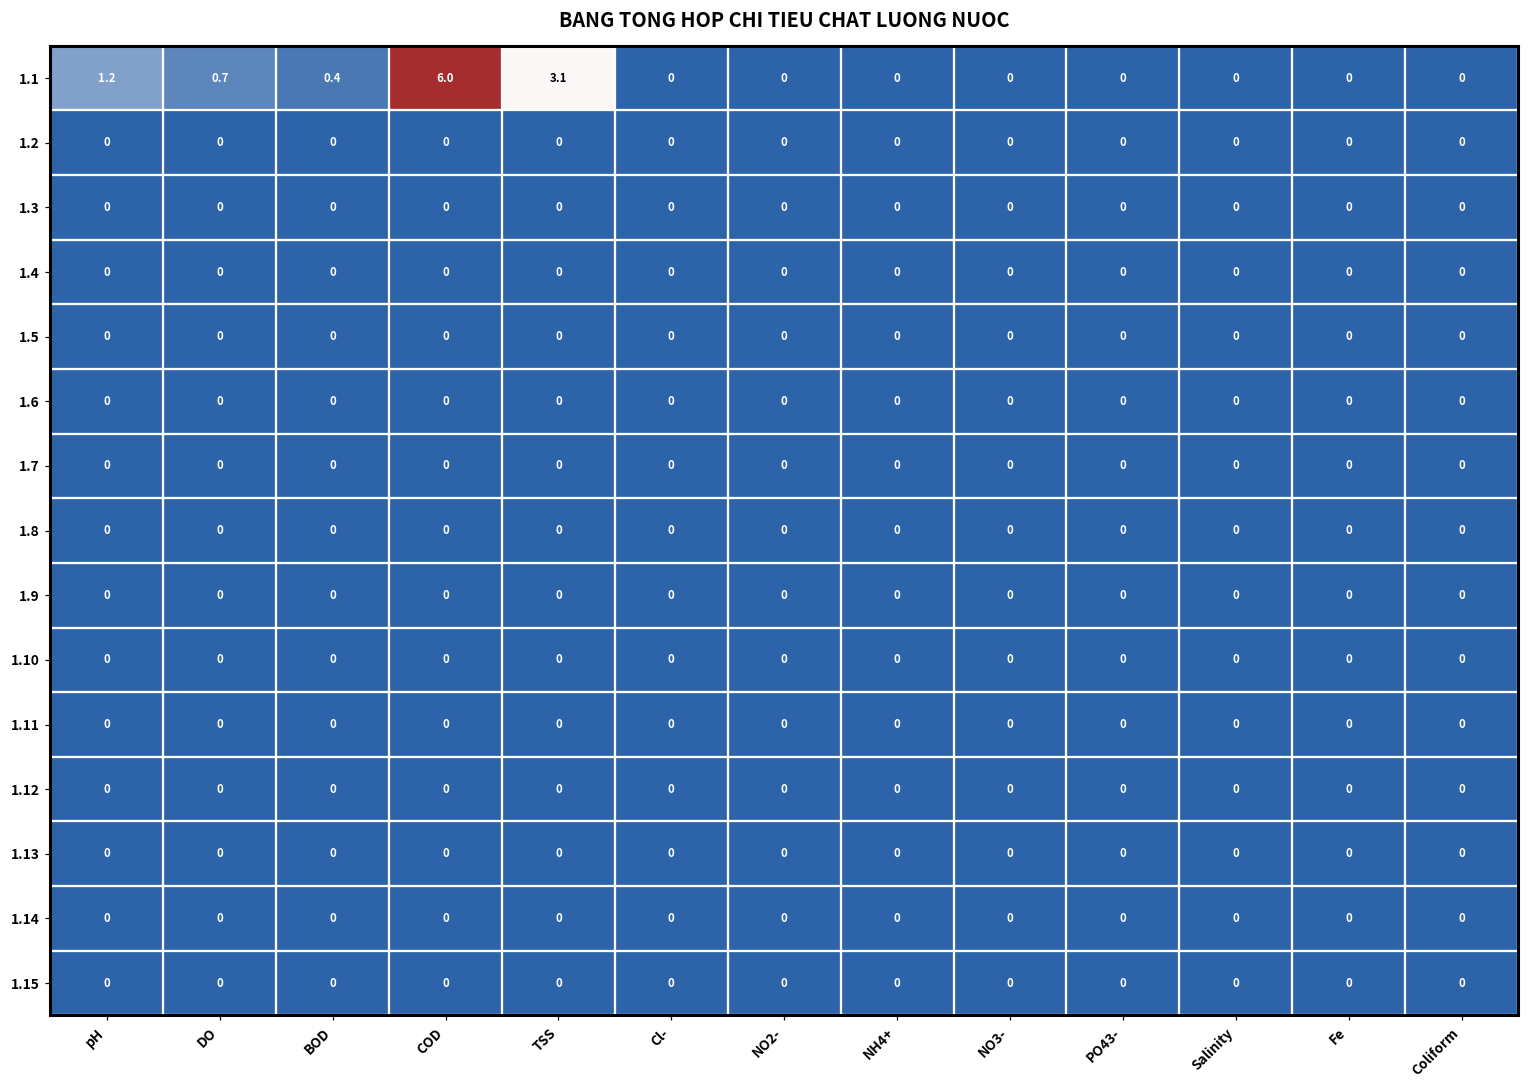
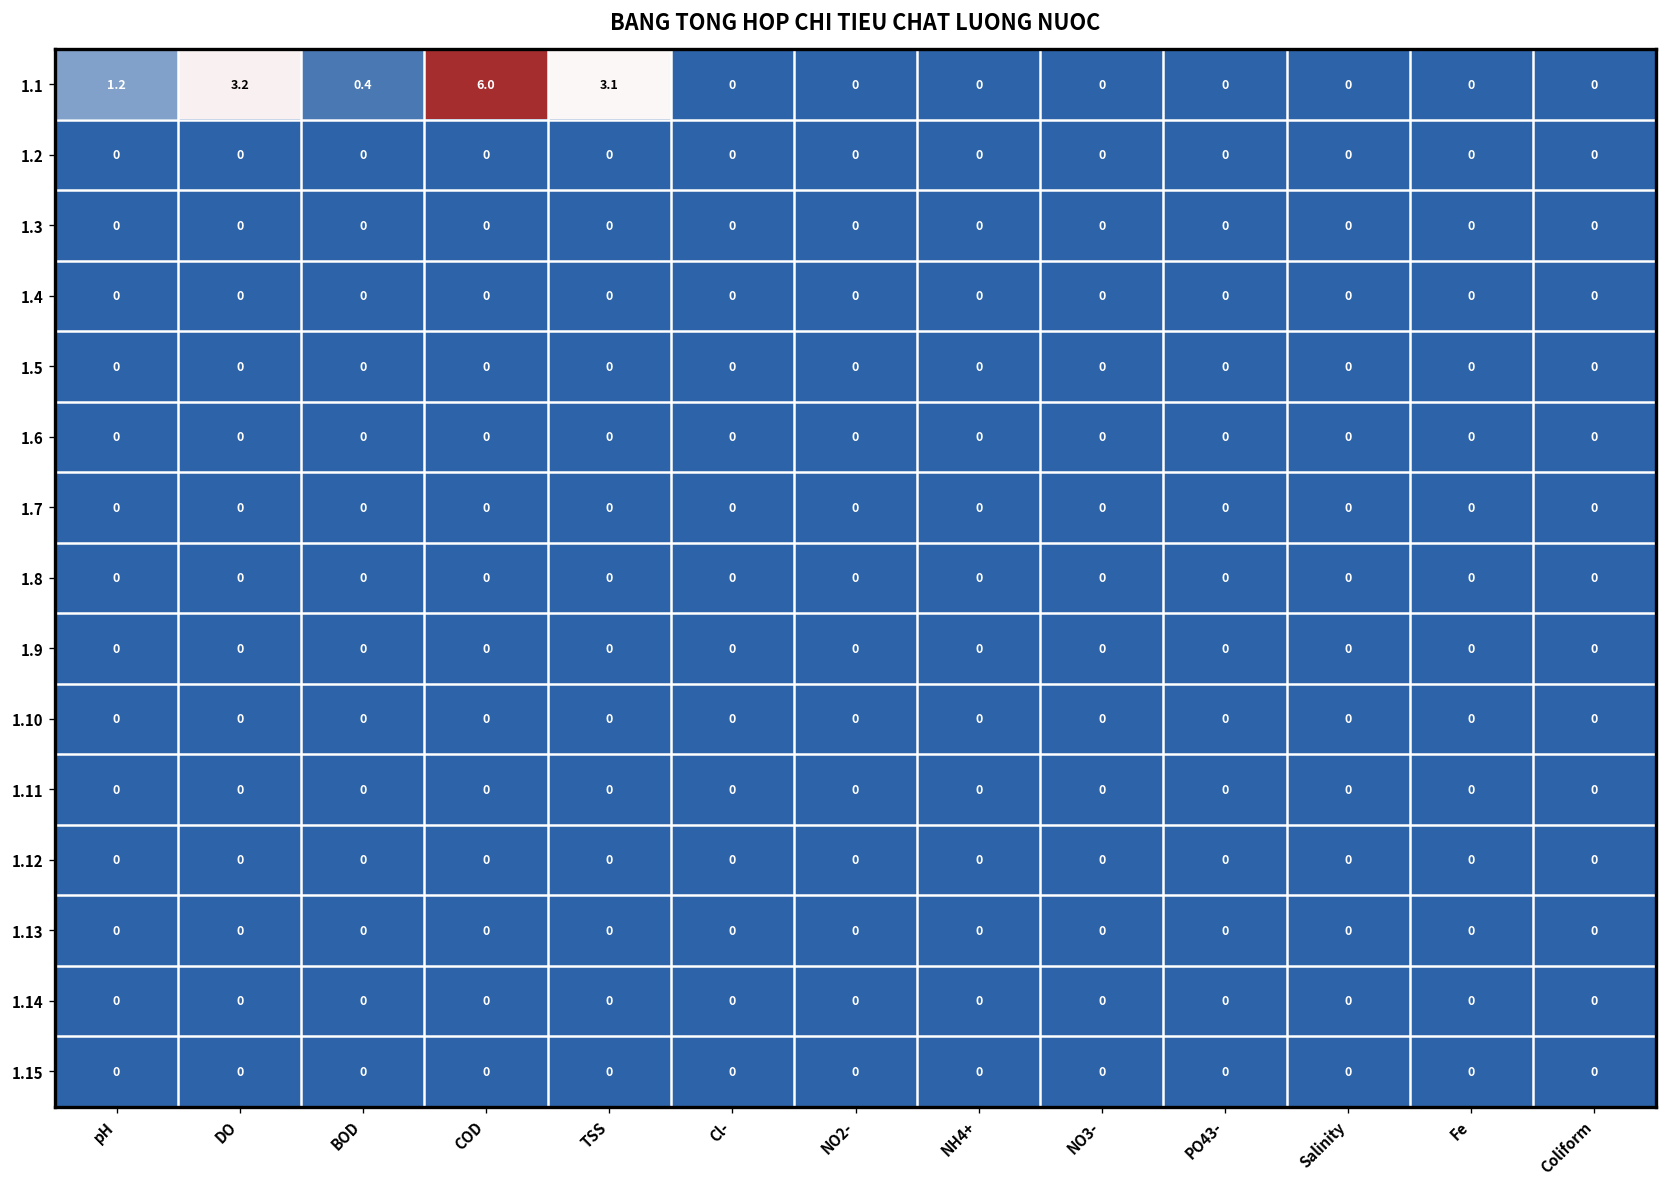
  {
    "1.1": {
      "pH": 1.2,
-     "DO": 0.7,
+     "DO": 3.2,
      "BOD": 0.4,
      "COD": 6.0,
      "TSS": 3.1,
      "Cl-": 0,
      "NO2-": 0,
      "NH4+": 0,
      "NO3-": 0,
      "PO43-": 0,
      "Salinity": 0,
      "Fe": 0,
      "Coliform": 0
    },
    "1.2": {
      "pH": 0,
      "DO": 0,
      "BOD": 0,
      "COD": 0,
      "TSS": 0,
      "Cl-": 0,
      "NO2-": 0,
      "NH4+": 0,
      "NO3-": 0,
      "PO43-": 0,
      "Salinity": 0,
      "Fe": 0,
      "Coliform": 0
    },
    "1.3": {
      "pH": 0,
      "DO": 0,
      "BOD": 0,
      "COD": 0,
      "TSS": 0,
      "Cl-": 0,
      "NO2-": 0,
      "NH4+": 0,
      "NO3-": 0,
      "PO43-": 0,
      "Salinity": 0,
      "Fe": 0,
      "Coliform": 0
    },
    "1.4": {
      "pH": 0,
      "DO": 0,
      "BOD": 0,
      "COD": 0,
      "TSS": 0,
      "Cl-": 0,
      "NO2-": 0,
      "NH4+": 0,
      "NO3-": 0,
      "PO43-": 0,
      "Salinity": 0,
      "Fe": 0,
      "Coliform": 0
    },
    "1.5": {
      "pH": 0,
      "DO": 0,
      "BOD": 0,
      "COD": 0,
      "TSS": 0,
      "Cl-": 0,
      "NO2-": 0,
      "NH4+": 0,
      "NO3-": 0,
      "PO43-": 0,
      "Salinity": 0,
      "Fe": 0,
      "Coliform": 0
    },
    "1.6": {
      "pH": 0,
      "DO": 0,
      "BOD": 0,
      "COD": 0,
      "TSS": 0,
      "Cl-": 0,
      "NO2-": 0,
      "NH4+": 0,
      "NO3-": 0,
      "PO43-": 0,
      "Salinity": 0,
      "Fe": 0,
      "Coliform": 0
    },
    "1.7": {
      "pH": 0,
      "DO": 0,
      "BOD": 0,
      "COD": 0,
      "TSS": 0,
      "Cl-": 0,
      "NO2-": 0,
      "NH4+": 0,
      "NO3-": 0,
      "PO43-": 0,
      "Salinity": 0,
      "Fe": 0,
      "Coliform": 0
    },
    "1.8": {
      "pH": 0,
      "DO": 0,
      "BOD": 0,
      "COD": 0,
      "TSS": 0,
      "Cl-": 0,
      "NO2-": 0,
      "NH4+": 0,
      "NO3-": 0,
      "PO43-": 0,
      "Salinity": 0,
      "Fe": 0,
      "Coliform": 0
    },
    "1.9": {
      "pH": 0,
      "DO": 0,
      "BOD": 0,
      "COD": 0,
      "TSS": 0,
      "Cl-": 0,
      "NO2-": 0,
      "NH4+": 0,
      "NO3-": 0,
      "PO43-": 0,
      "Salinity": 0,
      "Fe": 0,
      "Coliform": 0
    },
    "1.10": {
      "pH": 0,
      "DO": 0,
      "BOD": 0,
      "COD": 0,
      "TSS": 0,
      "Cl-": 0,
      "NO2-": 0,
      "NH4+": 0,
      "NO3-": 0,
      "PO43-": 0,
      "Salinity": 0,
      "Fe": 0,
      "Coliform": 0
    },
    "1.11": {
      "pH": 0,
      "DO": 0,
      "BOD": 0,
      "COD": 0,
      "TSS": 0,
      "Cl-": 0,
      "NO2-": 0,
      "NH4+": 0,
      "NO3-": 0,
      "PO43-": 0,
      "Salinity": 0,
      "Fe": 0,
      "Coliform": 0
    },
    "1.12": {
      "pH": 0,
      "DO": 0,
      "BOD": 0,
      "COD": 0,
      "TSS": 0,
      "Cl-": 0,
      "NO2-": 0,
      "NH4+": 0,
      "NO3-": 0,
      "PO43-": 0,
      "Salinity": 0,
      "Fe": 0,
      "Coliform": 0
    },
    "1.13": {
      "pH": 0,
      "DO": 0,
      "BOD": 0,
      "COD": 0,
      "TSS": 0,
      "Cl-": 0,
      "NO2-": 0,
      "NH4+": 0,
      "NO3-": 0,
      "PO43-": 0,
      "Salinity": 0,
      "Fe": 0,
      "Coliform": 0
    },
    "1.14": {
      "pH": 0,
      "DO": 0,
      "BOD": 0,
      "COD": 0,
      "TSS": 0,
      "Cl-": 0,
      "NO2-": 0,
      "NH4+": 0,
      "NO3-": 0,
      "PO43-": 0,
      "Salinity": 0,
      "Fe": 0,
      "Coliform": 0
    },
    "1.15": {
      "pH": 0,
      "DO": 0,
      "BOD": 0,
      "COD": 0,
      "TSS": 0,
      "Cl-": 0,
      "NO2-": 0,
      "NH4+": 0,
      "NO3-": 0,
      "PO43-": 0,
      "Salinity": 0,
      "Fe": 0,
      "Coliform": 0
    }
  }
